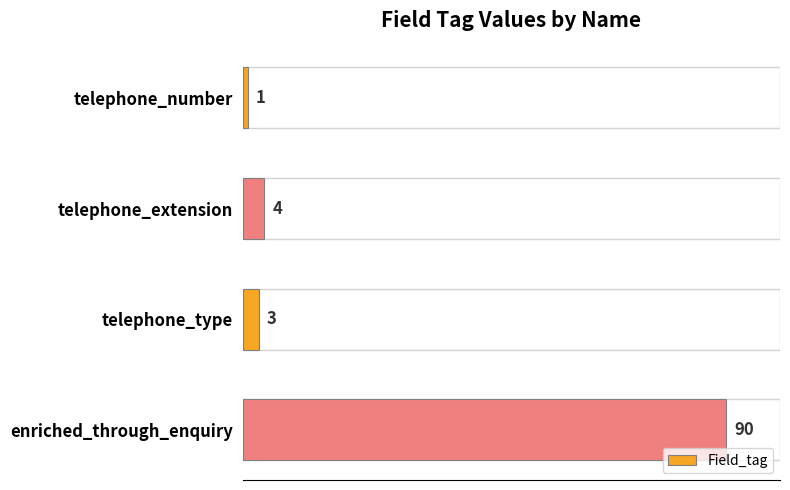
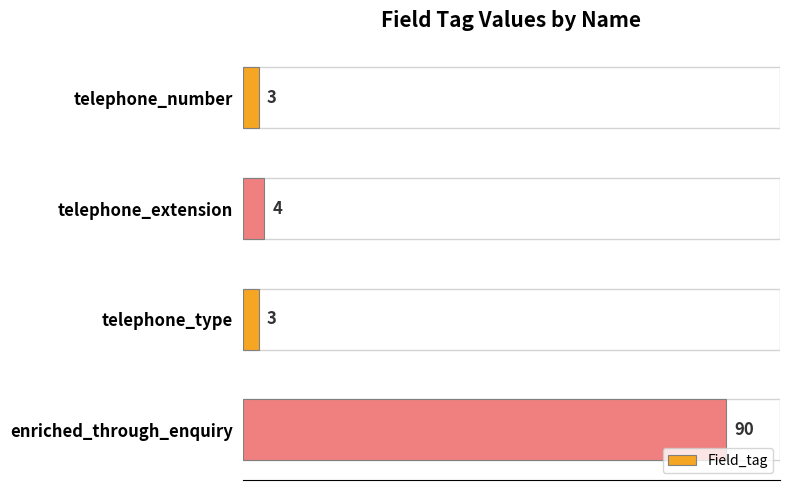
  {
-   "telephone_number": 1,
+   "telephone_number": 3,
    "telephone_extension": 4,
    "telephone_type": 3,
    "enriched_through_enquiry": 90
  }
